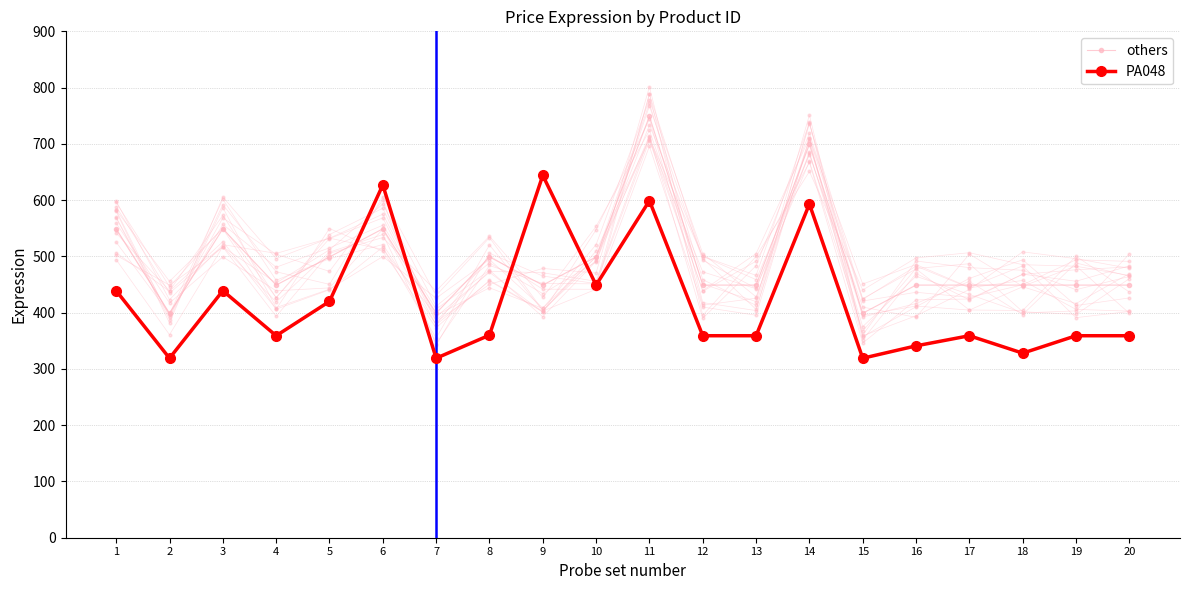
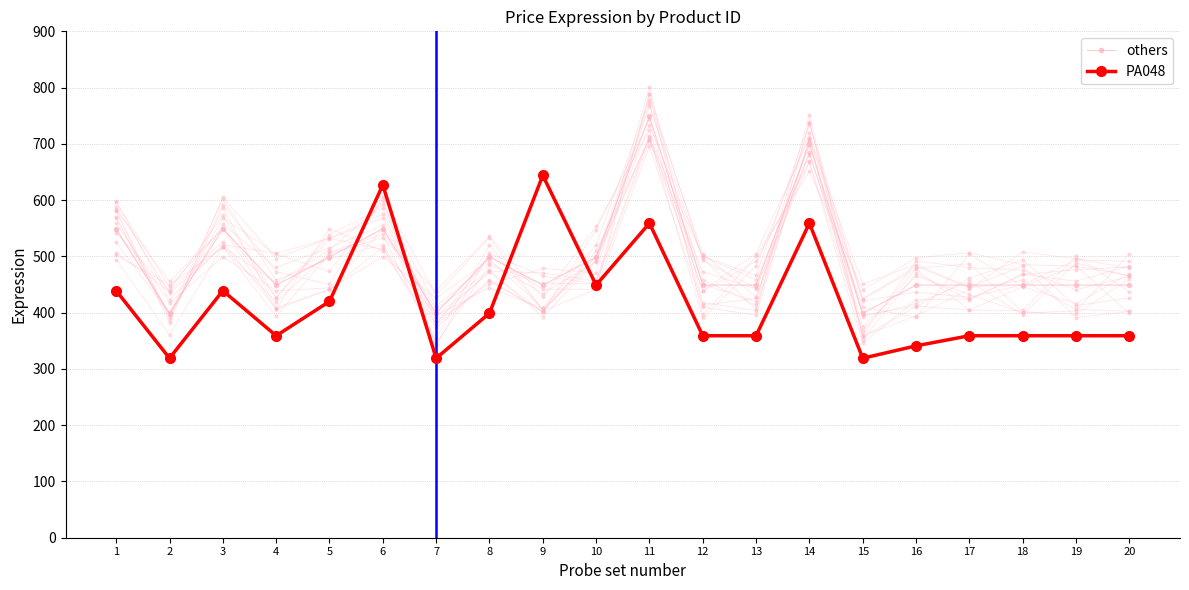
  {
    "PA048": {
      "1": 440,
      "2": 320,
      "3": 440,
      "4": 360,
      "5": 420,
      "6": 630,
      "7": 320,
-     "8": 360,
+     "8": 400,
      "9": 640,
-     "11": 600,
+     "11": 560,
      "12": 360,
      "13": 360,
-     "14": 590,
+     "14": 560,
      "15": 320,
      "16": 340,
      "17": 360,
-     "18": 330,
+     "18": 360,
      "19": 360,
      "20": 360
    }
  }
